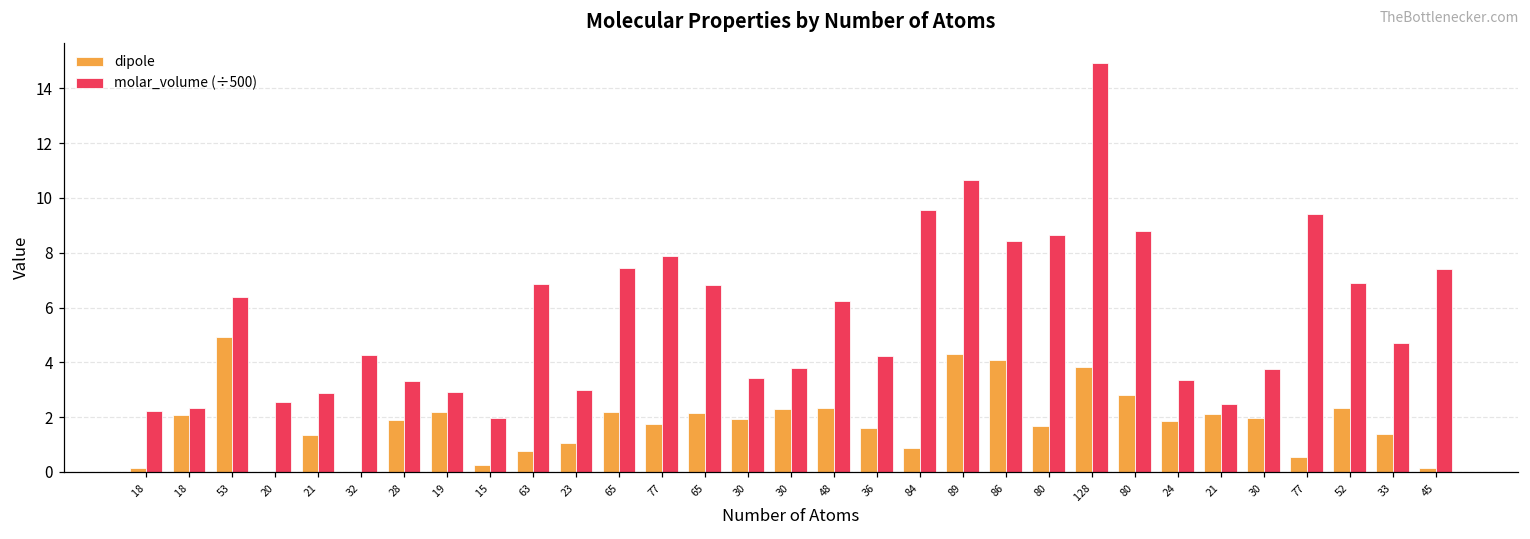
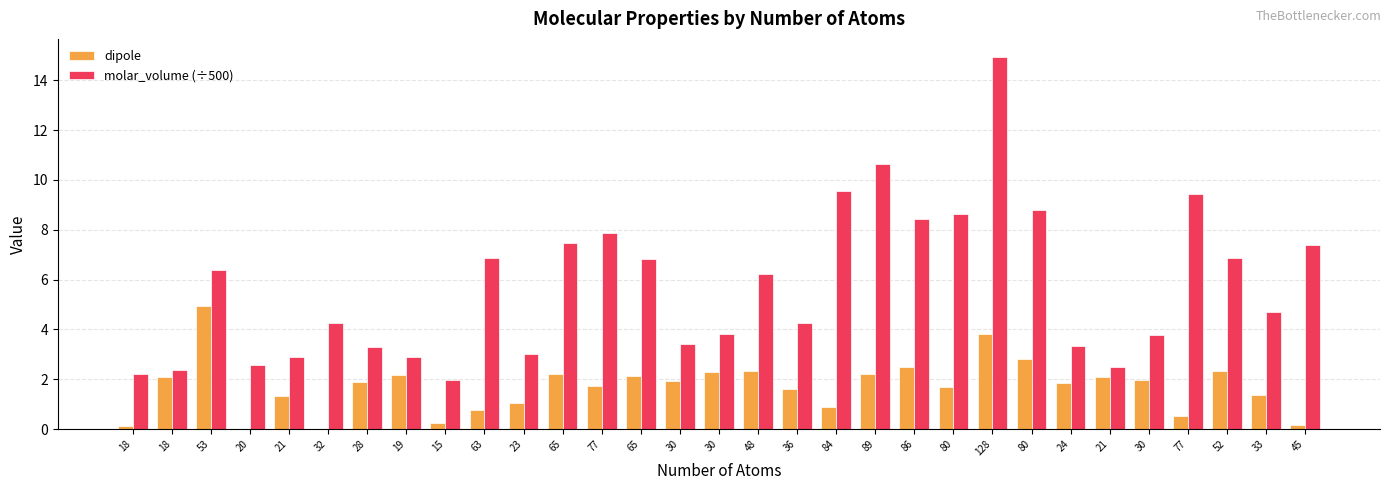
  {
    "dipole": {
      "53": 4.9,
      "32": 0.0,
      "28": 1.9,
      "19": 2.2,
      "15": 0.2,
      "63": 0.8,
      "23": 1.0,
      "48": 2.3,
      "36": 1.6,
      "84": 0.9,
-     "89": 4.3,
-     "86": 4.1,
+     "89": 2.2,
+     "86": 2.5,
      "128": 3.8,
      "24": 1.9,
      "52": 2.3,
      "33": 1.4,
      "45": 0.2
    },
    "molar_volume (÷500)": {
      "53": 6.4,
      "20": 2.6,
      "32": 4.3,
      "28": 3.3,
      "19": 2.9,
      "15": 2.0,
      "63": 6.9,
      "23": 3.0,
      "48": 6.2,
      "36": 4.2,
      "84": 9.6,
      "89": 10.7,
      "86": 8.4,
      "128": 14.9,
      "24": 3.3,
      "52": 6.9,
      "33": 4.7,
      "45": 7.4
    }
  }
